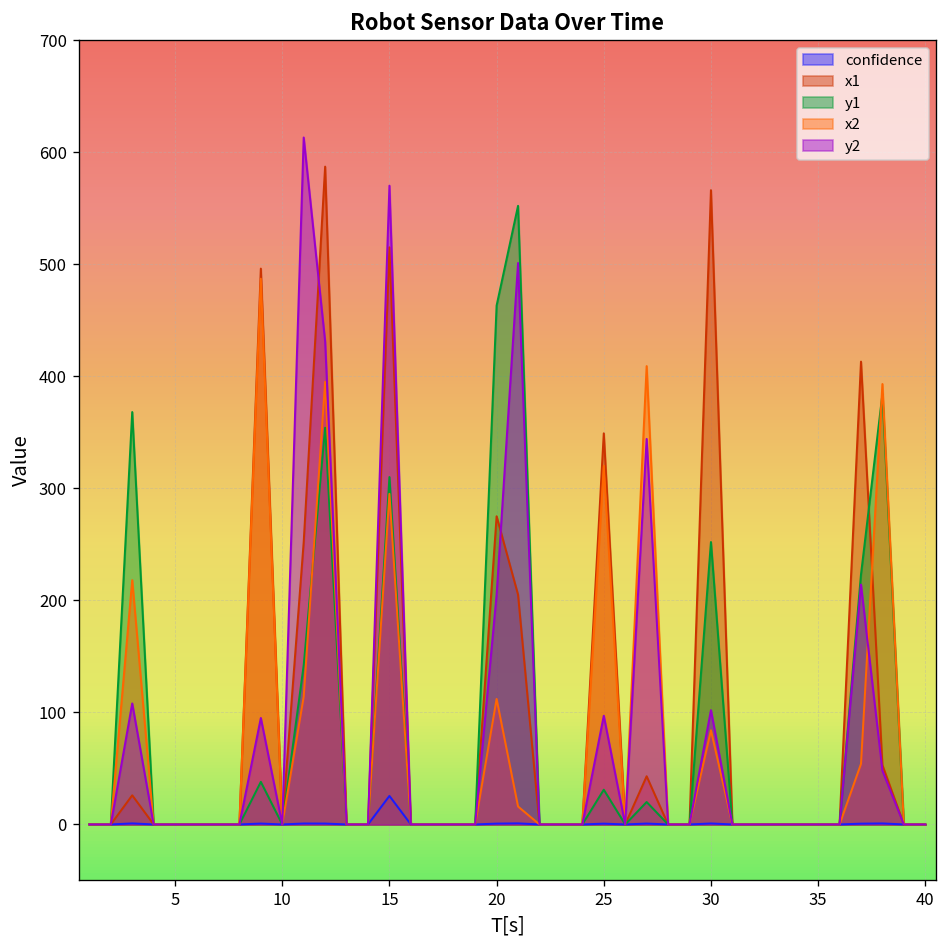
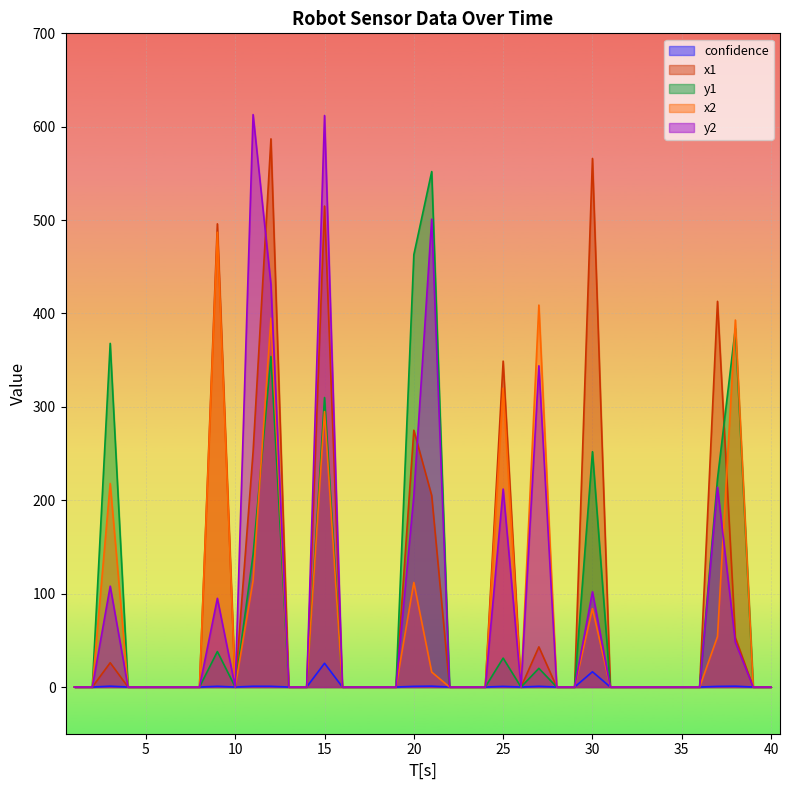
  {
    "confidence": {
      "15": 30,
      "20": 0,
      "25": 0,
-     "30": 0
+     "30": 20
    },
    "y1": {
      "15": 310,
      "20": 460,
      "25": 30,
      "30": 250
    },
    "y2": {
-     "15": 570,
+     "15": 610,
      "20": 210,
-     "25": 100,
+     "25": 210,
      "30": 100
    }
  }
